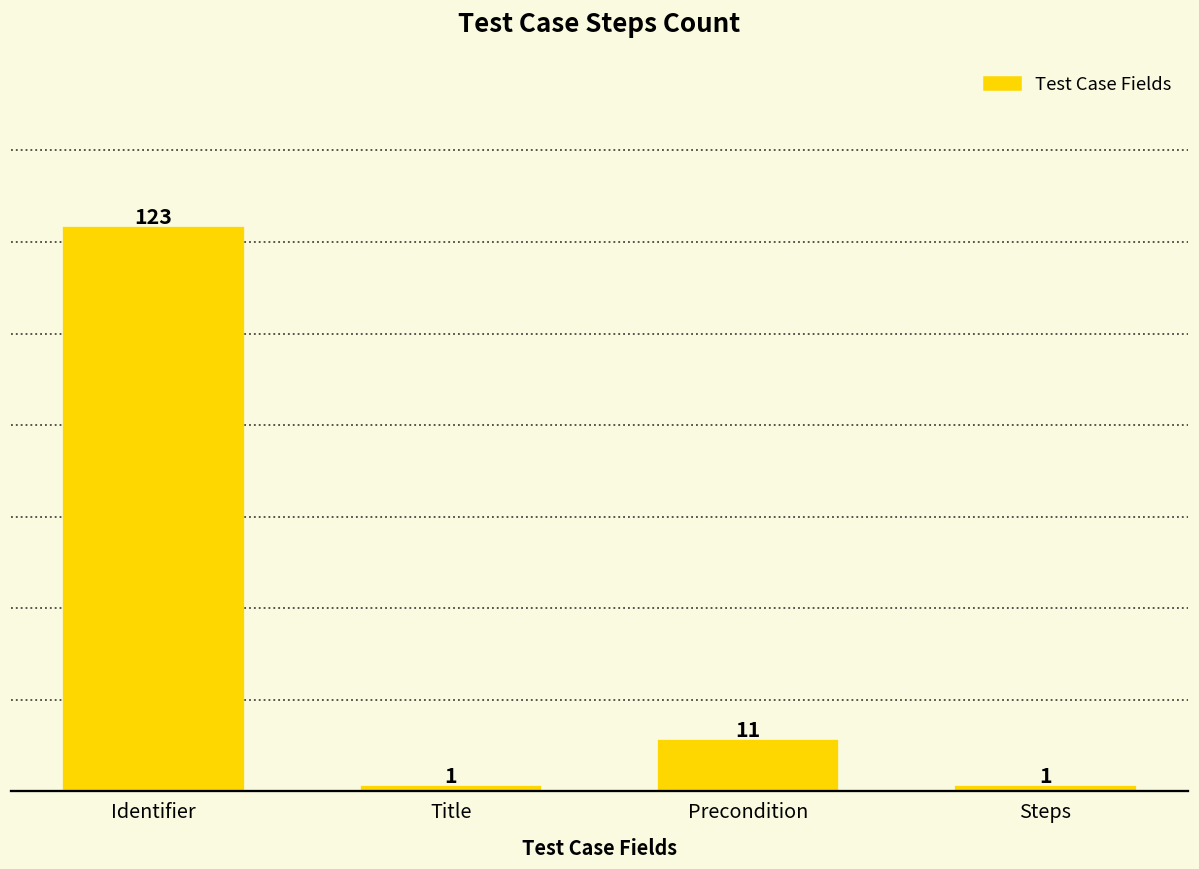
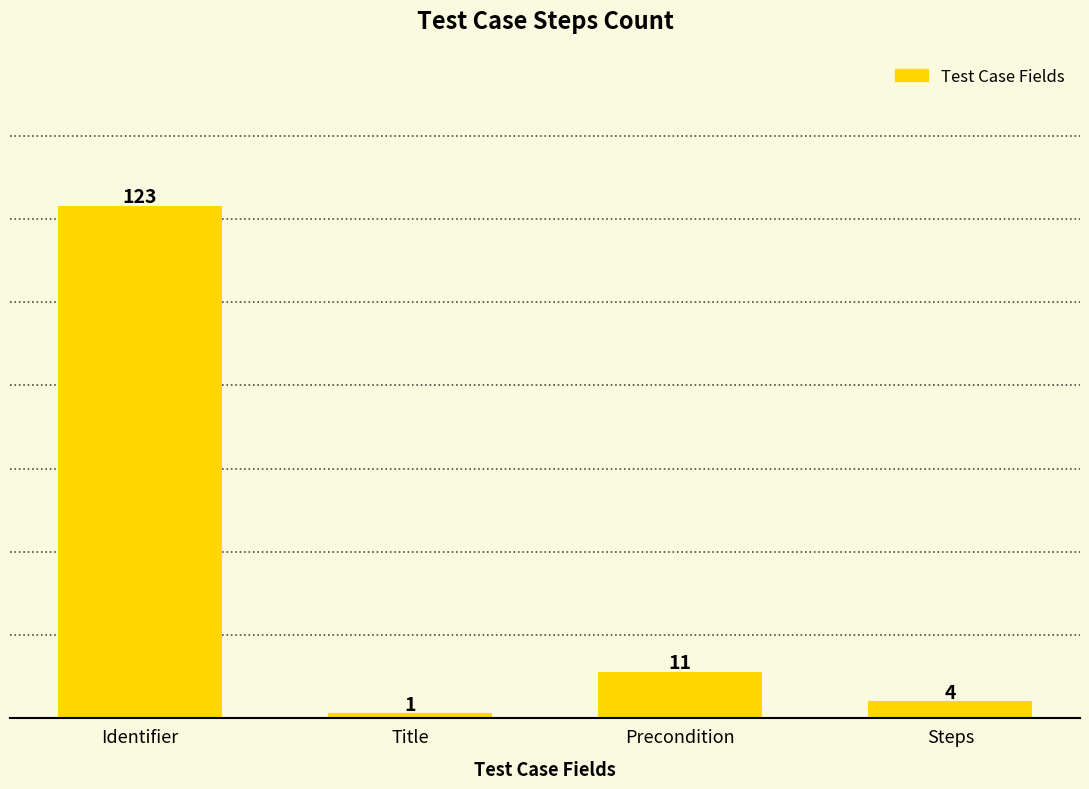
  {
    "Identifier": 123,
    "Title": 1,
    "Precondition": 11,
-   "Steps": 1
+   "Steps": 4
  }
